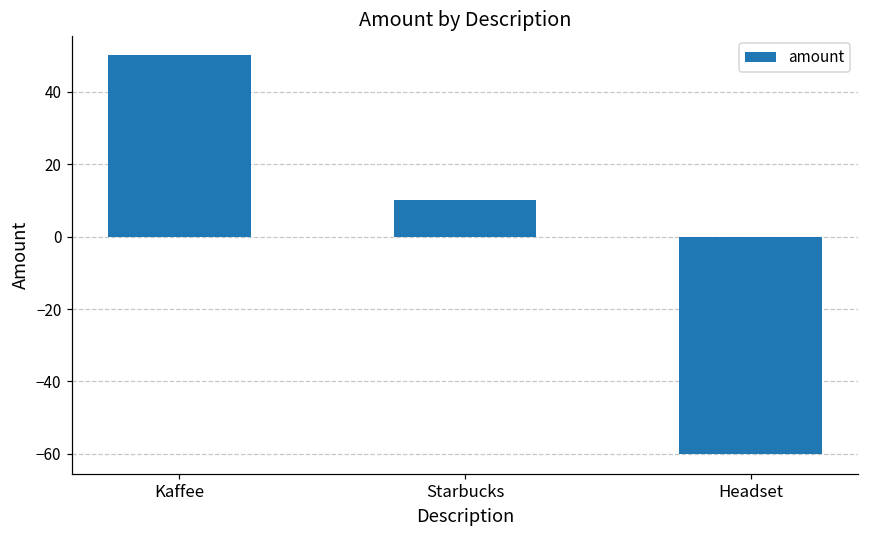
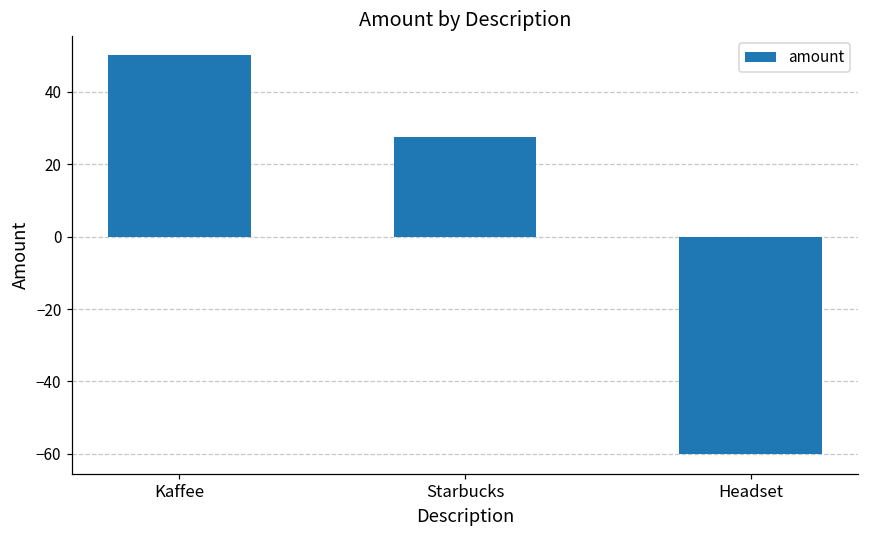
  {
    "Kaffee": 50,
-   "Starbucks": 10,
+   "Starbucks": 27,
    "Headset": -60
  }
